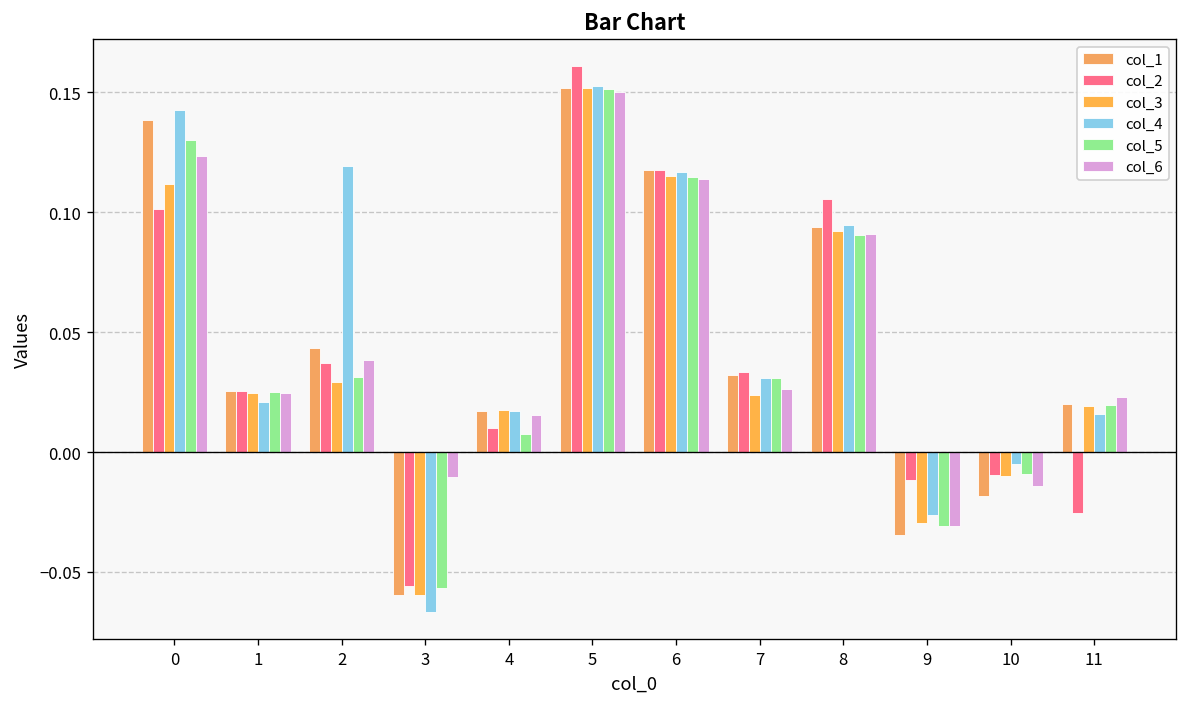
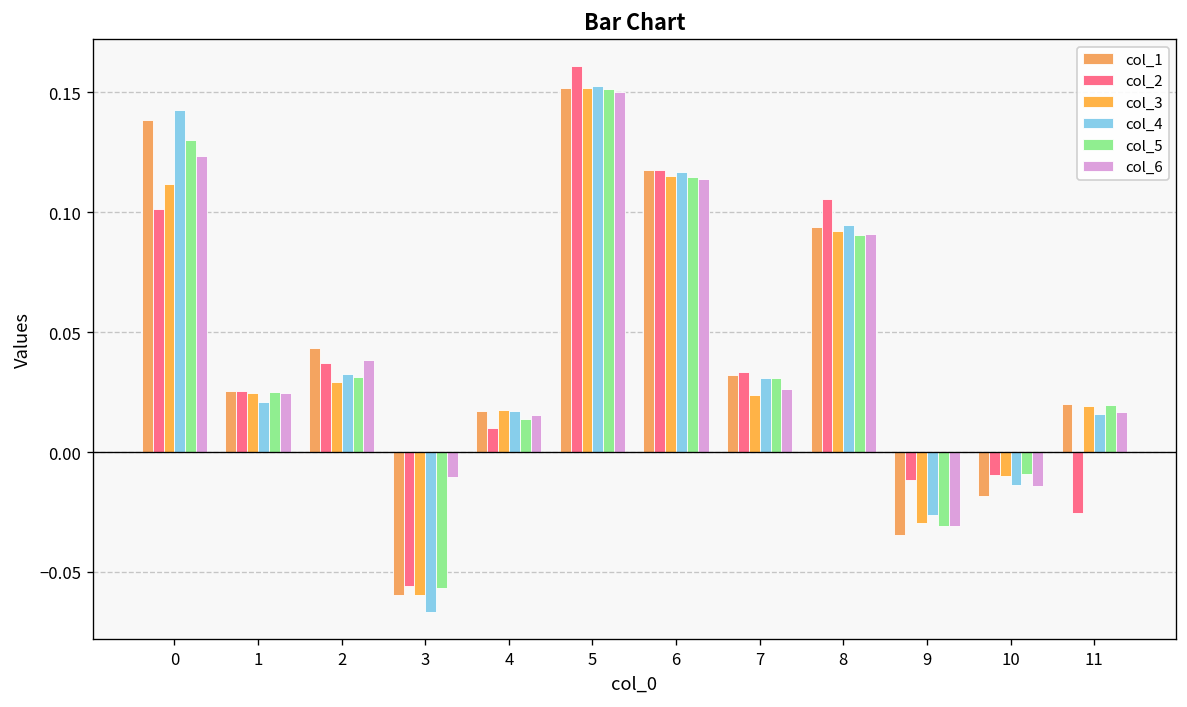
  {
    "col_2": {
      "0": 0.102,
      "1": 0.026,
      "2": 0.037,
      "3": -0.056,
      "4": 0.010,
      "5": 0.161,
      "6": 0.118,
      "7": 0.033,
      "8": 0.105,
      "9": -0.012,
      "10": -0.009,
      "11": -0.025
    },
    "col_4": {
      "0": 0.143,
      "1": 0.021,
-     "2": 0.119,
+     "2": 0.032,
      "3": -0.067,
      "4": 0.017,
      "5": 0.153,
      "6": 0.117,
      "7": 0.031,
      "8": 0.095,
      "9": -0.026,
-     "10": -0.005,
+     "10": -0.014,
      "11": 0.016
    },
    "col_5": {
      "0": 0.130,
      "1": 0.025,
      "2": 0.031,
      "3": -0.057,
-     "4": 0.007,
+     "4": 0.014,
      "5": 0.151,
      "6": 0.115,
      "7": 0.031,
      "8": 0.090,
      "9": -0.031,
      "10": -0.009,
      "11": 0.020
    },
    "col_6": {
      "0": 0.123,
      "1": 0.025,
      "2": 0.038,
      "3": -0.010,
      "4": 0.016,
      "5": 0.150,
      "6": 0.114,
      "7": 0.026,
      "8": 0.091,
      "9": -0.031,
      "10": -0.014,
-     "11": 0.023
+     "11": 0.017
    }
  }
